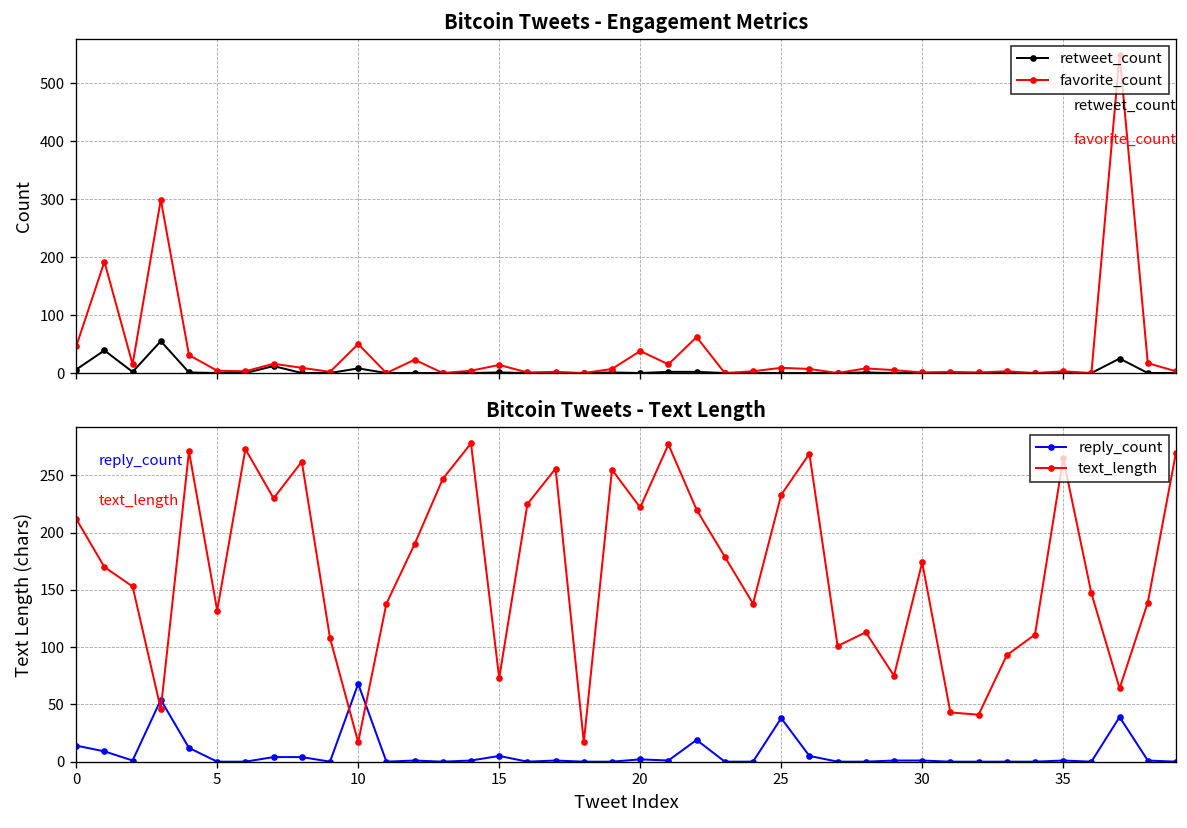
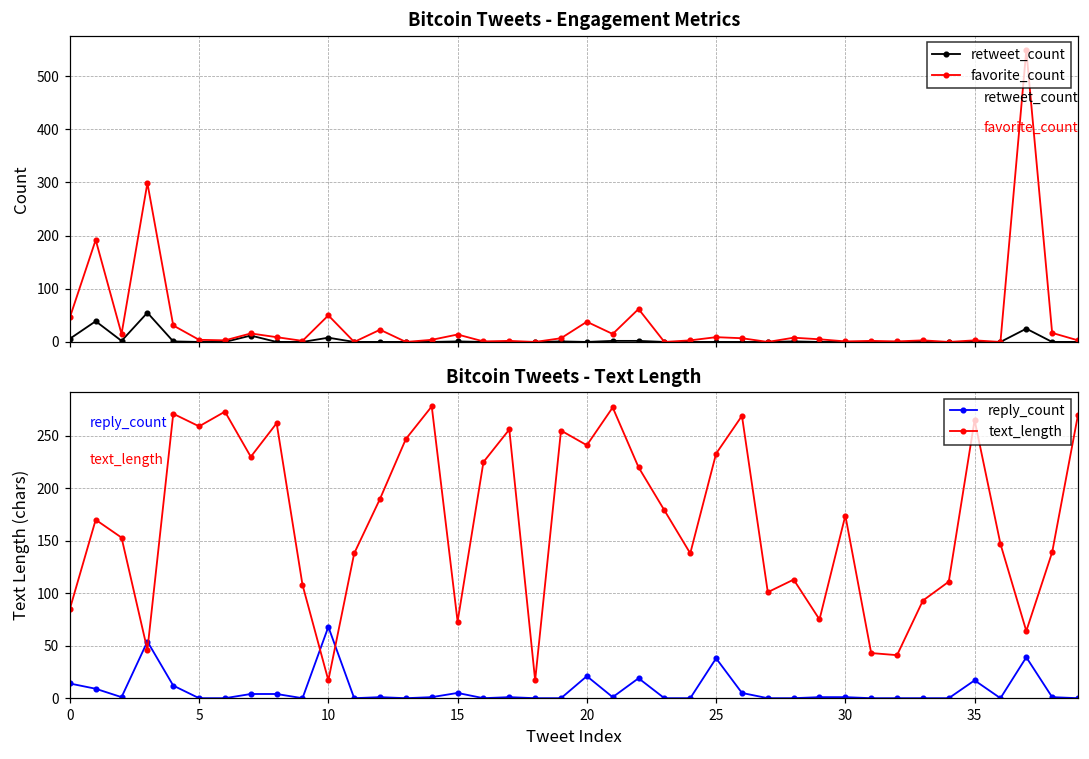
  {
    "Bitcoin Tweets - Text Length": {
      "reply_count": {
        "0": 10,
        "5": 0,
        "10": 70,
        "15": 10,
-       "20": 0,
+       "20": 20,
        "25": 40,
        "30": 0,
-       "35": 0
+       "35": 20
      },
      "text_length": {
-       "0": 210,
-       "5": 130,
+       "0": 90,
+       "5": 260,
        "10": 20,
        "15": 70,
-       "20": 220,
+       "20": 240,
        "25": 230,
        "30": 170
      }
    }
  }
